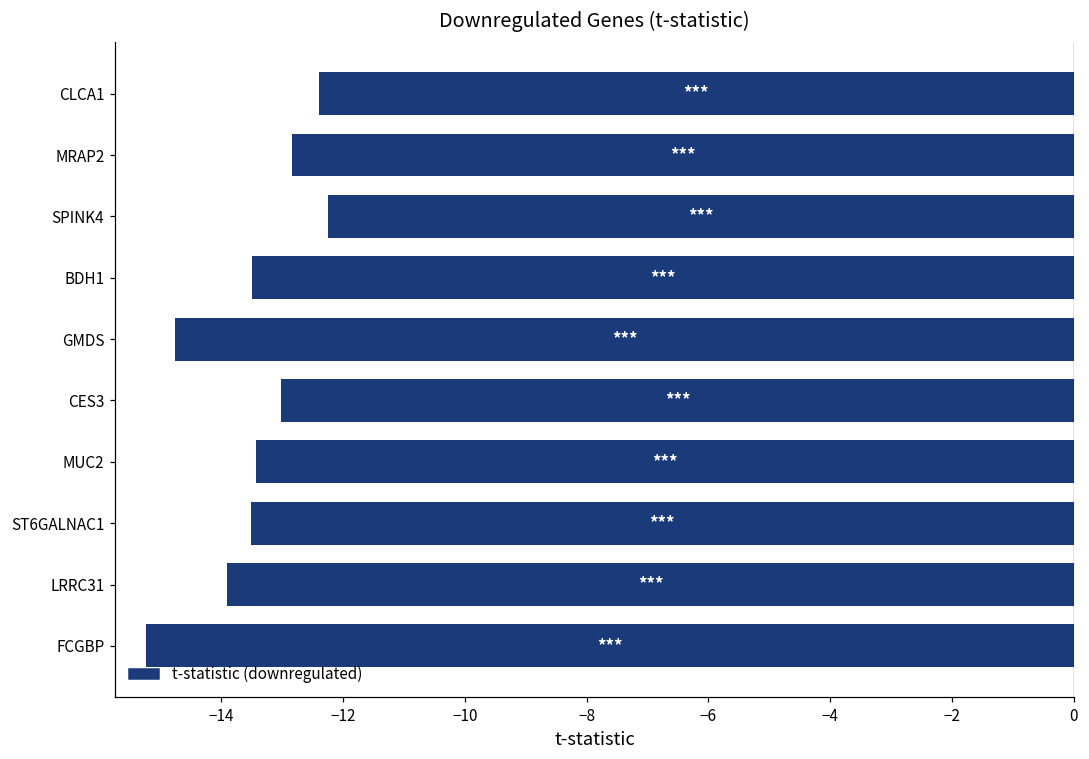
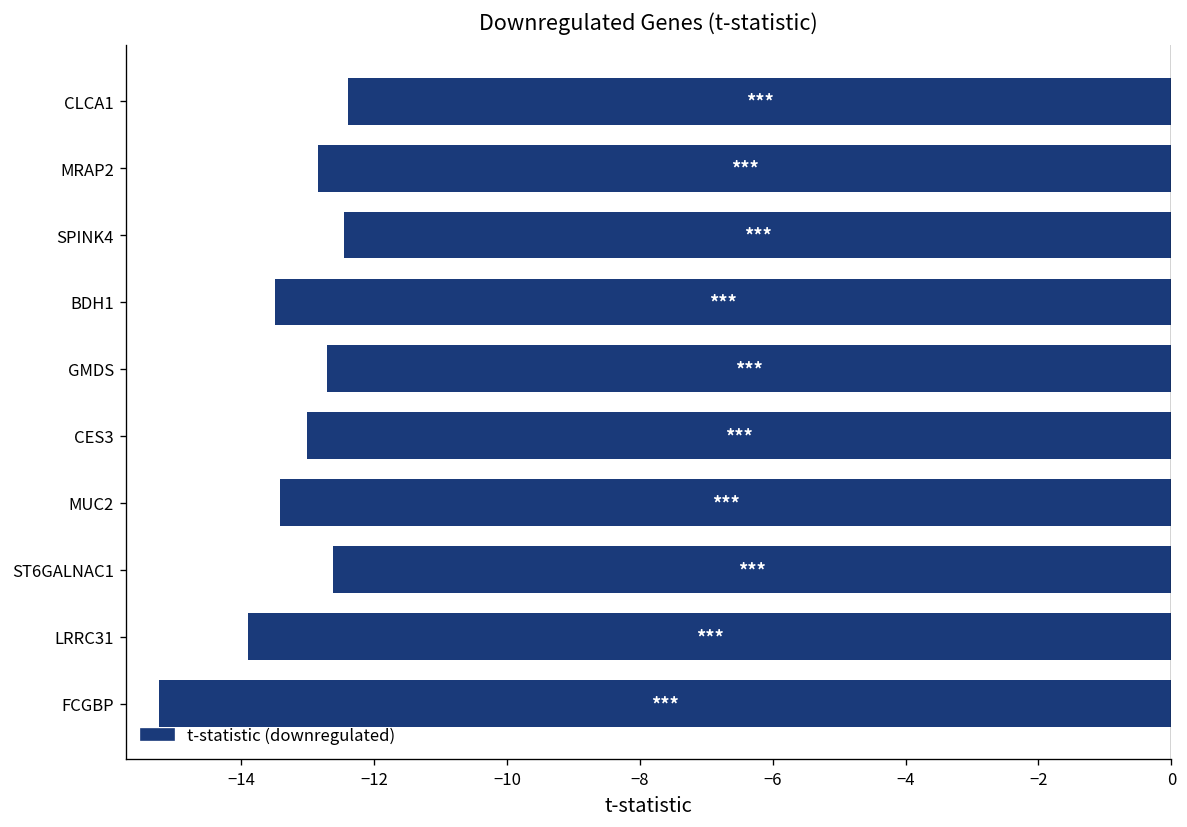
  {
    "CLCA1": -12.4,
    "MRAP2": -12.8,
-   "SPINK4": -12.2,
+   "SPINK4": -12.5,
    "BDH1": -13.5,
-   "GMDS": -14.8,
+   "GMDS": -12.7,
    "CES3": -13.0,
    "MUC2": -13.4,
-   "ST6GALNAC1": -13.5,
+   "ST6GALNAC1": -12.6,
    "LRRC31": -13.9,
    "FCGBP": -15.2
  }
